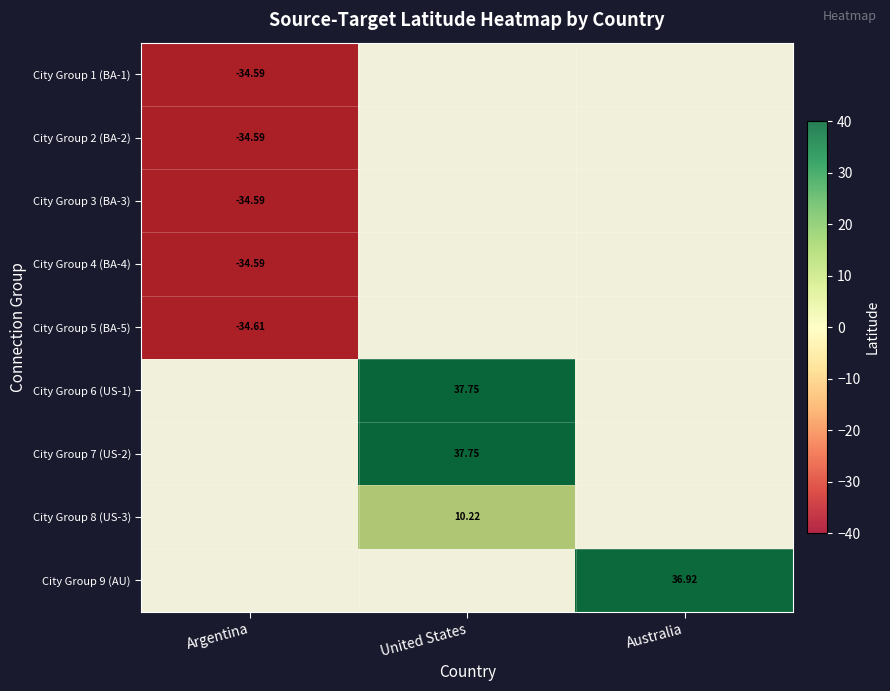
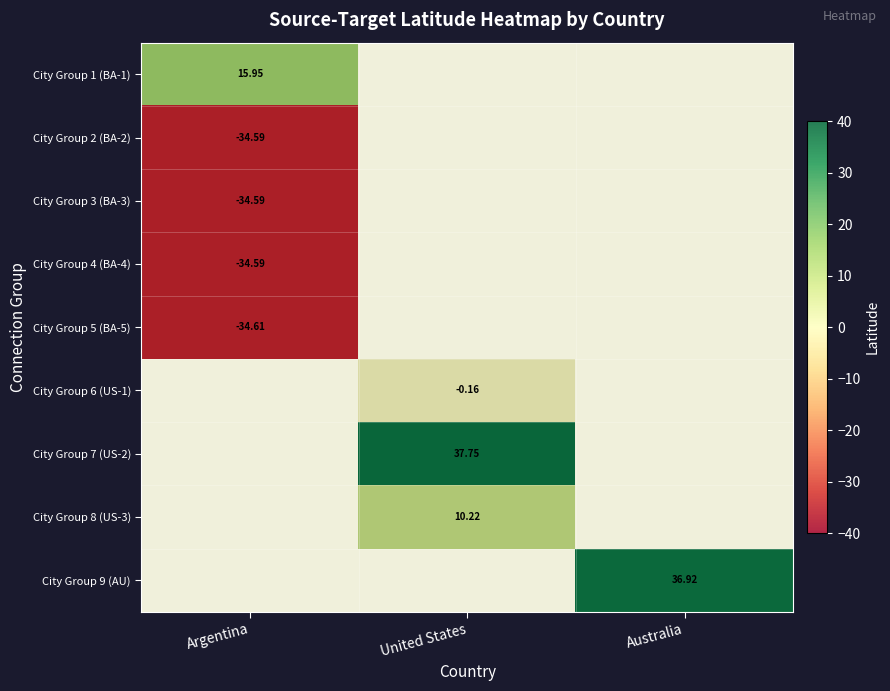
  {
    "City Group 1 (BA-1)": {
-     "Argentina": -34.59
+     "Argentina": 15.95
    },
    "City Group 2 (BA-2)": {
      "Argentina": -34.59
    },
    "City Group 3 (BA-3)": {
      "Argentina": -34.59
    },
    "City Group 4 (BA-4)": {
      "Argentina": -34.59
    },
    "City Group 5 (BA-5)": {
      "Argentina": -34.61
    },
    "City Group 6 (US-1)": {
-     "United States": 37.75
+     "United States": -0.16
    },
    "City Group 7 (US-2)": {
      "United States": 37.75
    },
    "City Group 8 (US-3)": {
      "United States": 10.22
    },
    "City Group 9 (AU)": {
      "Australia": 36.92
    }
  }
